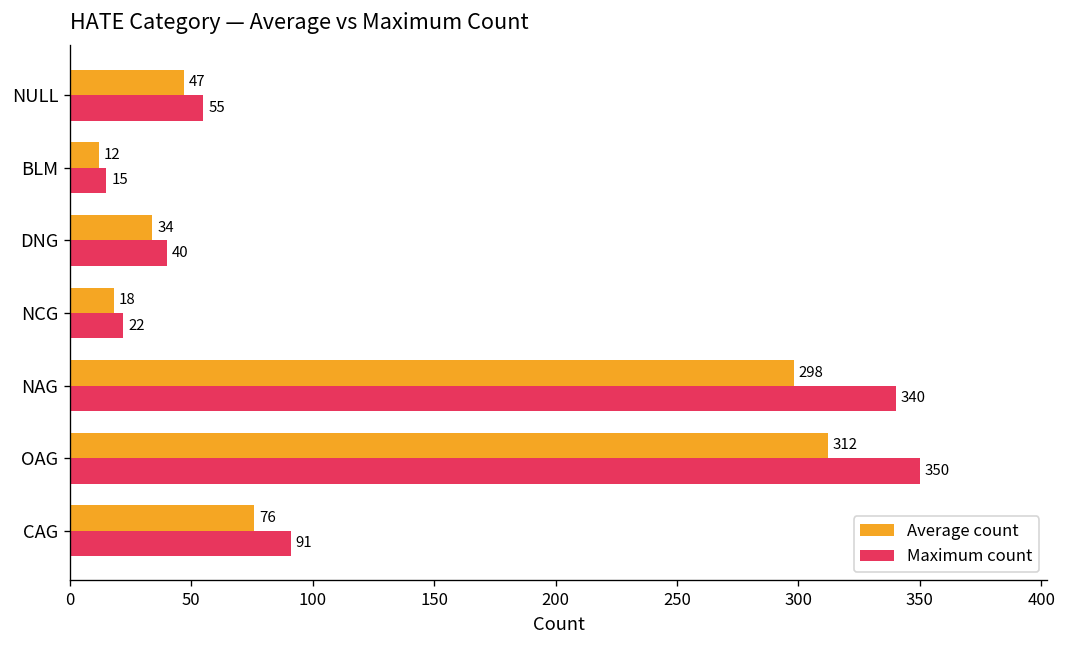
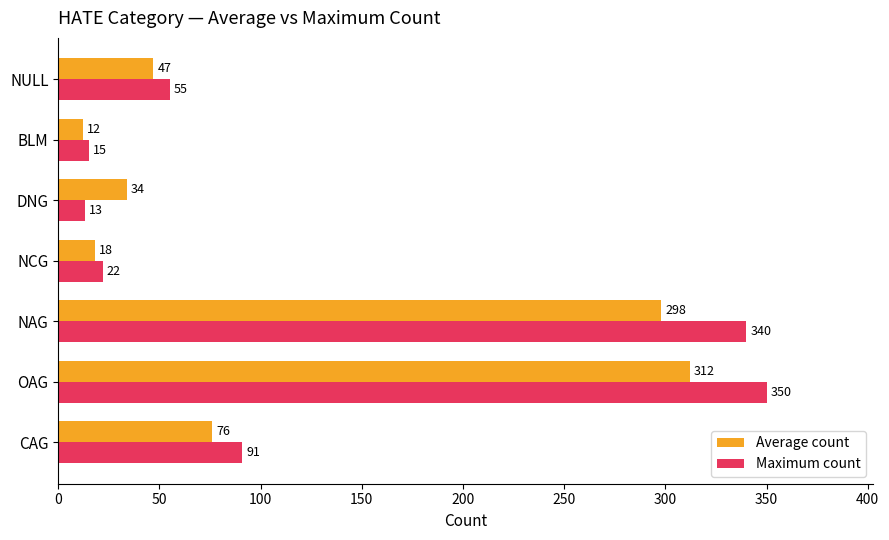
  {
    "Average count": {
      "NULL": 47,
      "BLM": 12,
      "DNG": 34,
      "NCG": 18,
      "NAG": 298,
      "OAG": 312,
      "CAG": 76
    },
    "Maximum count": {
      "NULL": 55,
      "BLM": 15,
-     "DNG": 40,
+     "DNG": 13,
      "NCG": 22,
      "NAG": 340,
      "OAG": 350,
      "CAG": 91
    }
  }
